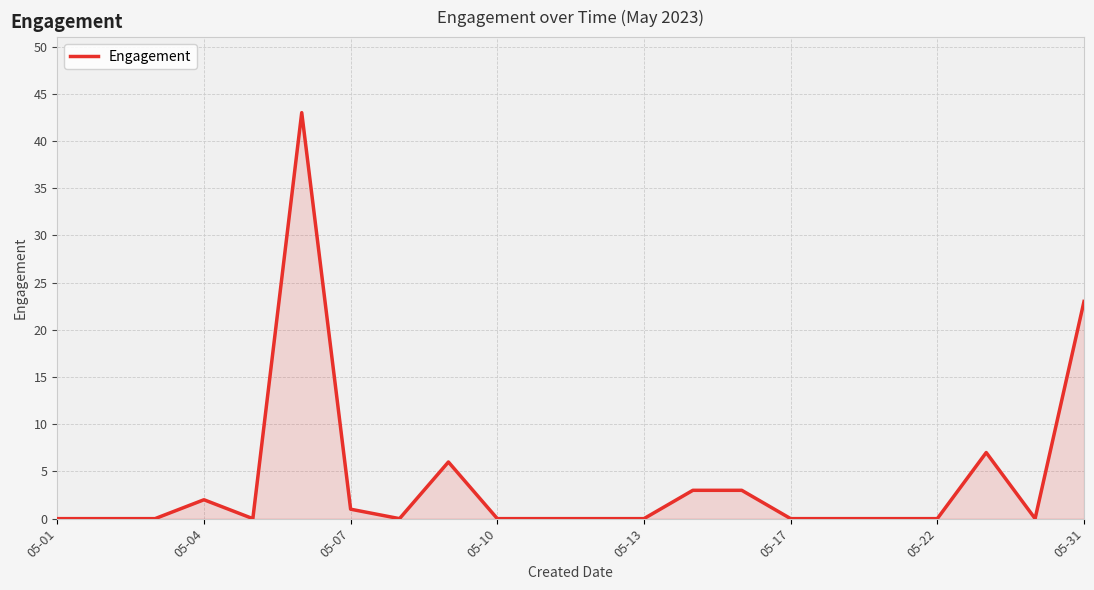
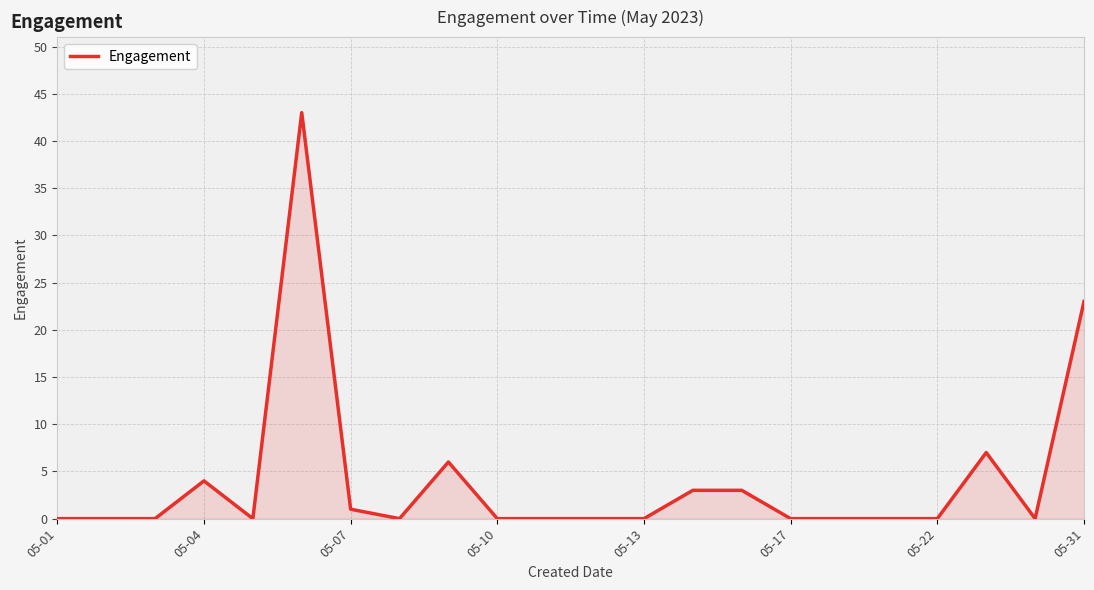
  {
    "05-01": 0,
-   "05-04": 2,
+   "05-04": 4,
    "05-07": 1,
    "05-10": 0,
    "05-13": 0,
    "05-17": 0,
    "05-22": 0,
    "05-31": 23
  }
